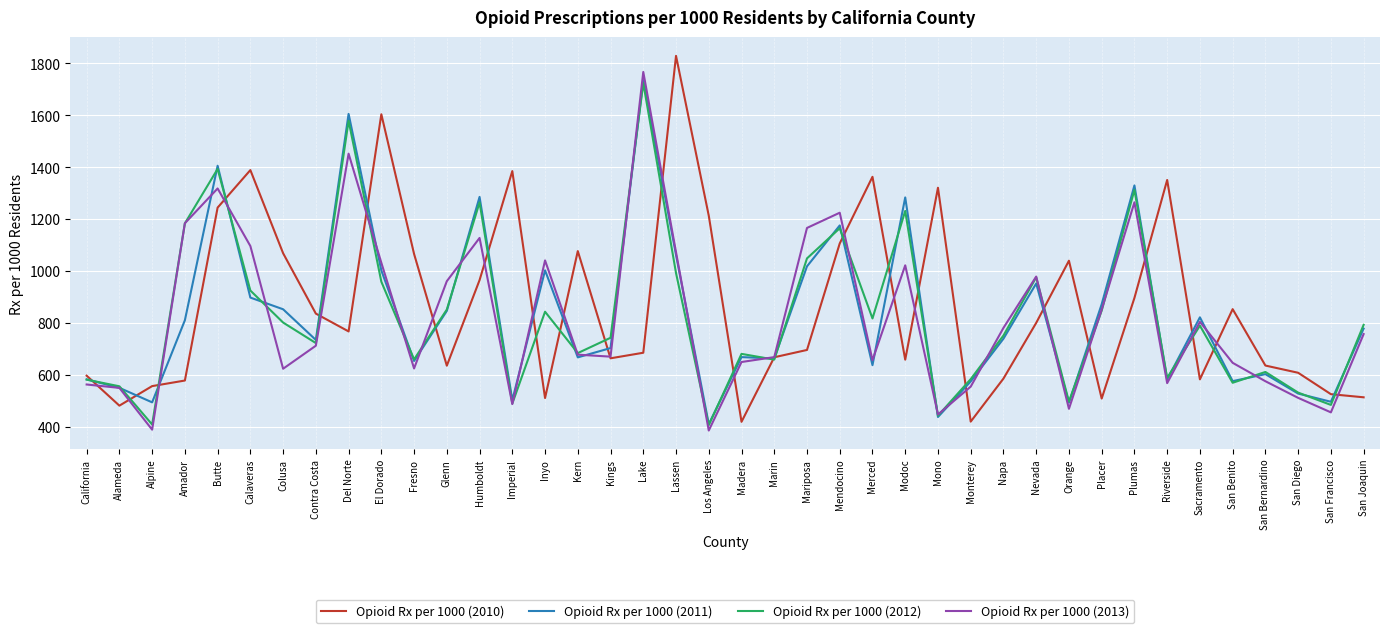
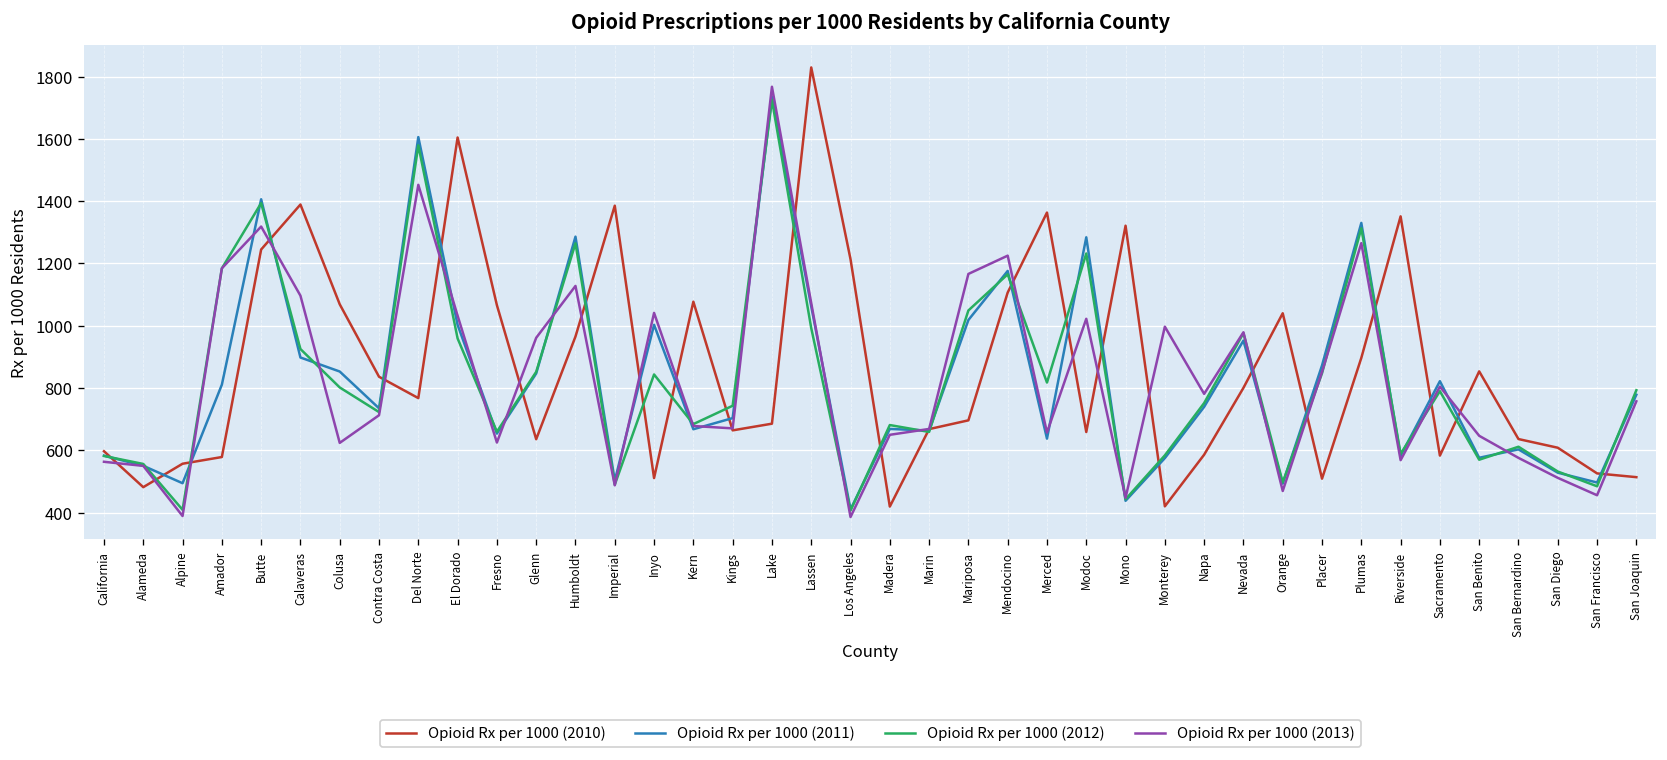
  {
    "Opioid Rx per 1000 (2010)": {
      "California": 600,
      "Alameda": 480,
      "Alpine": 560,
      "Amador": 580,
      "Butte": 1240,
      "Calaveras": 1390,
      "Colusa": 1070,
      "Contra Costa": 840,
      "Del Norte": 770,
      "El Dorado": 1600,
      "Fresno": 1070,
      "Glenn": 640,
      "Humboldt": 970,
      "Imperial": 1390,
      "Inyo": 510,
      "Kern": 1080,
      "Lake": 690,
      "Lassen": 1830,
      "Los Angeles": 1210,
      "Madera": 420,
      "Mariposa": 700,
      "Mendocino": 1110,
      "Merced": 1360,
      "Modoc": 660,
      "Mono": 1320,
      "Monterey": 420,
      "Napa": 590,
      "Nevada": 800,
      "Orange": 1040,
      "Placer": 510,
      "Plumas": 900,
      "Riverside": 1350,
      "Sacramento": 580,
      "San Benito": 850,
      "San Bernardino": 640,
      "San Diego": 610,
      "San Francisco": 530,
      "San Joaquin": 510
    },
    "Opioid Rx per 1000 (2011)": {
      "Alpine": 490,
      "Amador": 810,
      "Butte": 1410,
      "Calaveras": 900,
      "Colusa": 850,
      "Contra Costa": 740,
      "Del Norte": 1610,
      "El Dorado": 1000,
      "Humboldt": 1290,
      "Imperial": 500,
      "Inyo": 1000,
      "Kern": 670,
      "Kings": 700,
      "Lake": 1740,
      "Lassen": 1060,
      "Madera": 670,
      "Mariposa": 1020,
      "Mendocino": 1180,
      "Merced": 640,
      "Modoc": 1280,
      "Napa": 740,
      "Nevada": 950,
      "Placer": 870,
      "Plumas": 1330,
      "Sacramento": 820,
      "San Francisco": 500,
      "San Joaquin": 780
    },
    "Opioid Rx per 1000 (2012)": {
      "Alpine": 410,
      "Butte": 1390,
      "Calaveras": 930,
      "Colusa": 800,
      "Contra Costa": 720,
      "Del Norte": 1580,
      "El Dorado": 960,
      "Humboldt": 1260,
      "Inyo": 840,
      "Kings": 740,
      "Lake": 1720,
      "Lassen": 990,
      "Madera": 680,
      "Mariposa": 1050,
      "Mendocino": 1170,
      "Merced": 820,
      "Modoc": 1230,
      "Napa": 750,
      "Plumas": 1310,
      "Sacramento": 790,
      "San Francisco": 480,
      "San Joaquin": 790
    },
    "Opioid Rx per 1000 (2013)": {
      "California": 560,
      "Alpine": 390,
      "Butte": 1320,
      "Calaveras": 1100,
      "Colusa": 620,
      "Contra Costa": 710,
      "Del Norte": 1450,
      "El Dorado": 1030,
      "Fresno": 630,
      "Glenn": 960,
      "Humboldt": 1130,
      "Inyo": 1040,
      "Lake": 1770,
      "Lassen": 1070,
      "Los Angeles": 390,
      "Madera": 650,
      "Mariposa": 1170,
      "Mendocino": 1230,
      "Merced": 660,
      "Modoc": 1020,
-     "Monterey": 560,
+     "Monterey": 1000,
      "Napa": 780,
      "Orange": 470,
      "Plumas": 1270,
      "Riverside": 570,
      "Sacramento": 800,
      "San Benito": 650,
      "San Bernardino": 580,
      "San Diego": 510,
      "San Francisco": 460,
      "San Joaquin": 760
    }
  }
